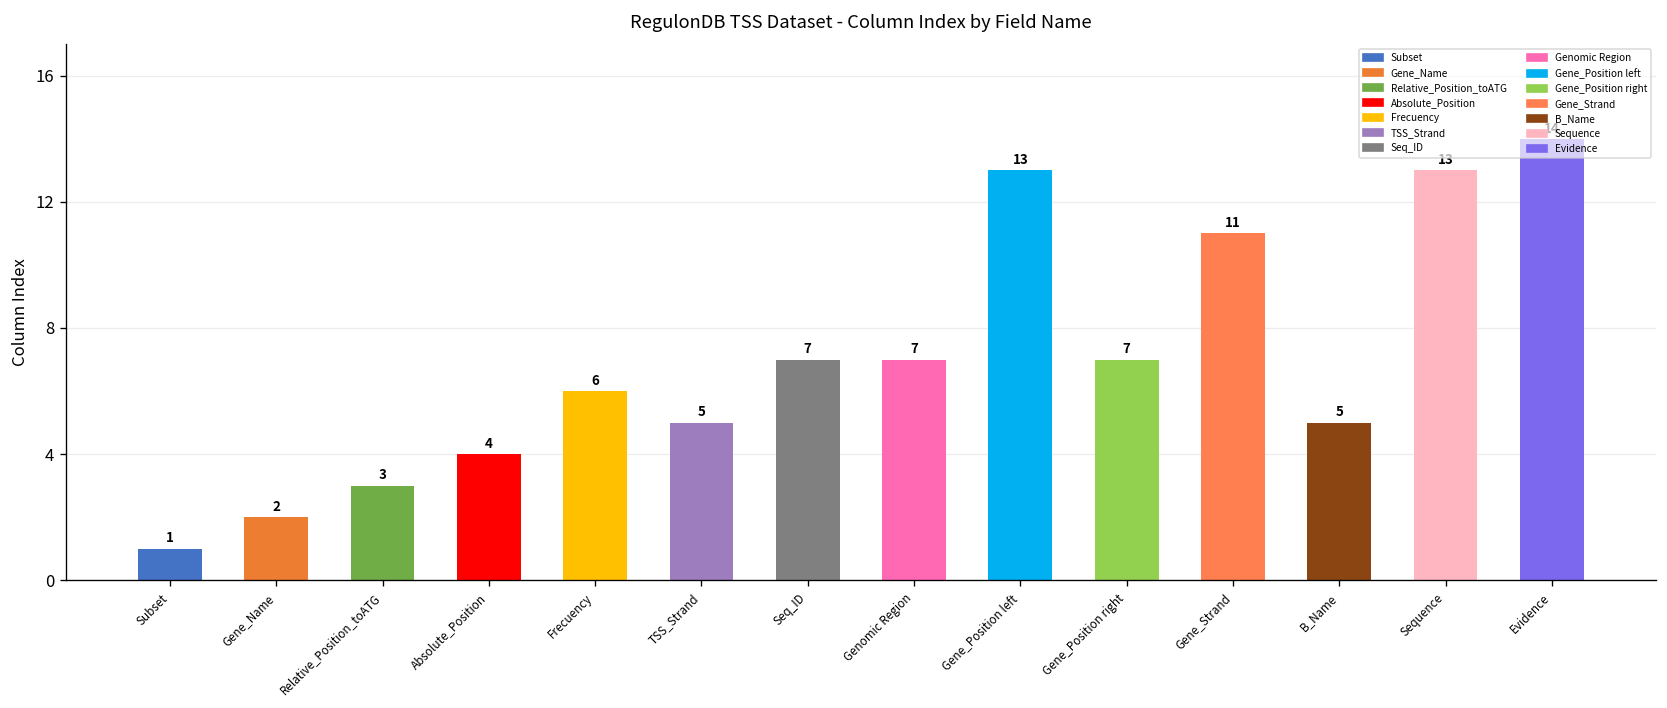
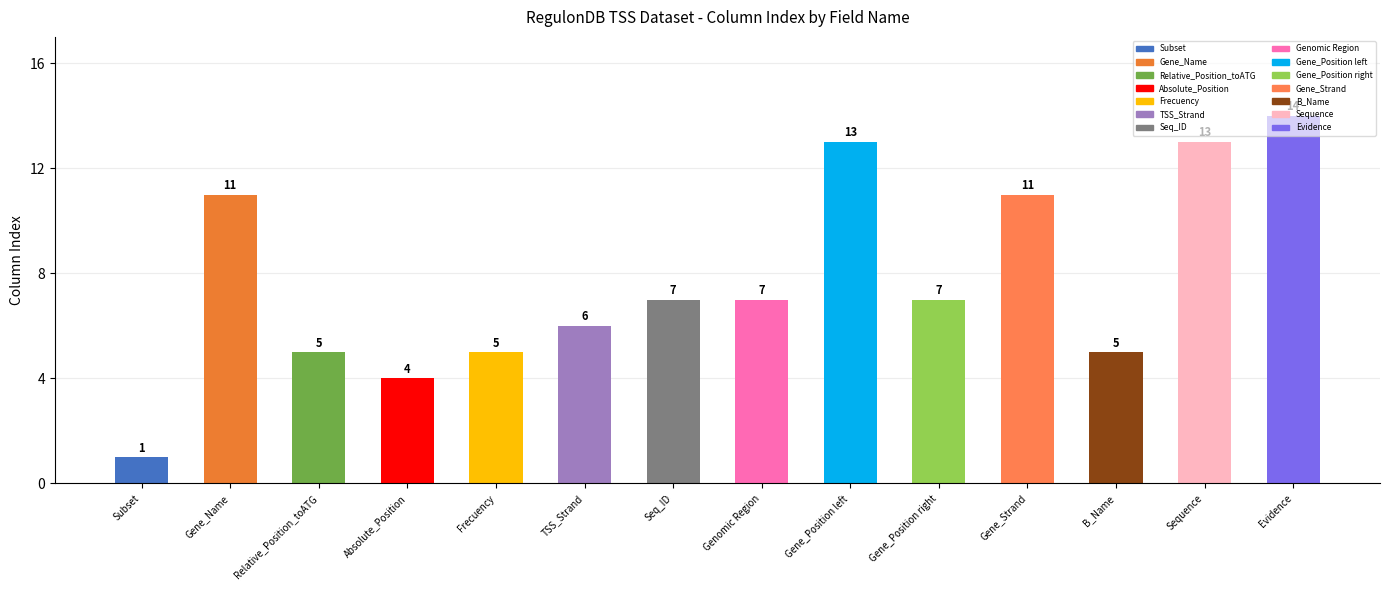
  {
    "Subset": 1,
-   "Gene_Name": 2,
-   "Relative_Position_toATG": 3,
+   "Gene_Name": 11,
+   "Relative_Position_toATG": 5,
    "Absolute_Position": 4,
-   "Frecuency": 6,
-   "TSS_Strand": 5,
+   "Frecuency": 5,
+   "TSS_Strand": 6,
    "Seq_ID": 7,
    "Genomic Region": 7,
    "Gene_Position left": 13,
    "Gene_Position right": 7,
    "Gene_Strand": 11,
    "B_Name": 5
  }
